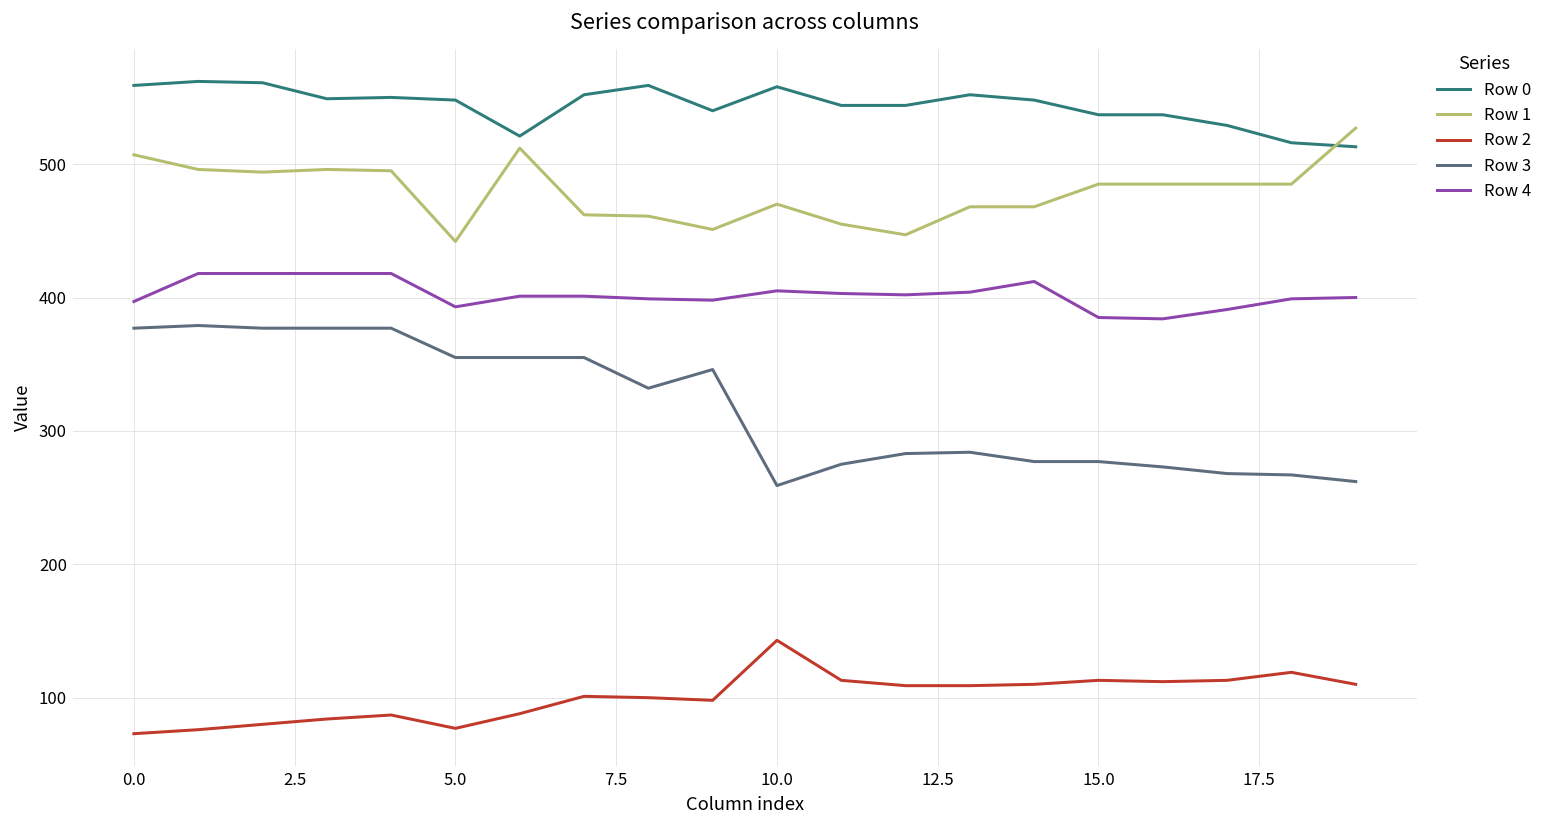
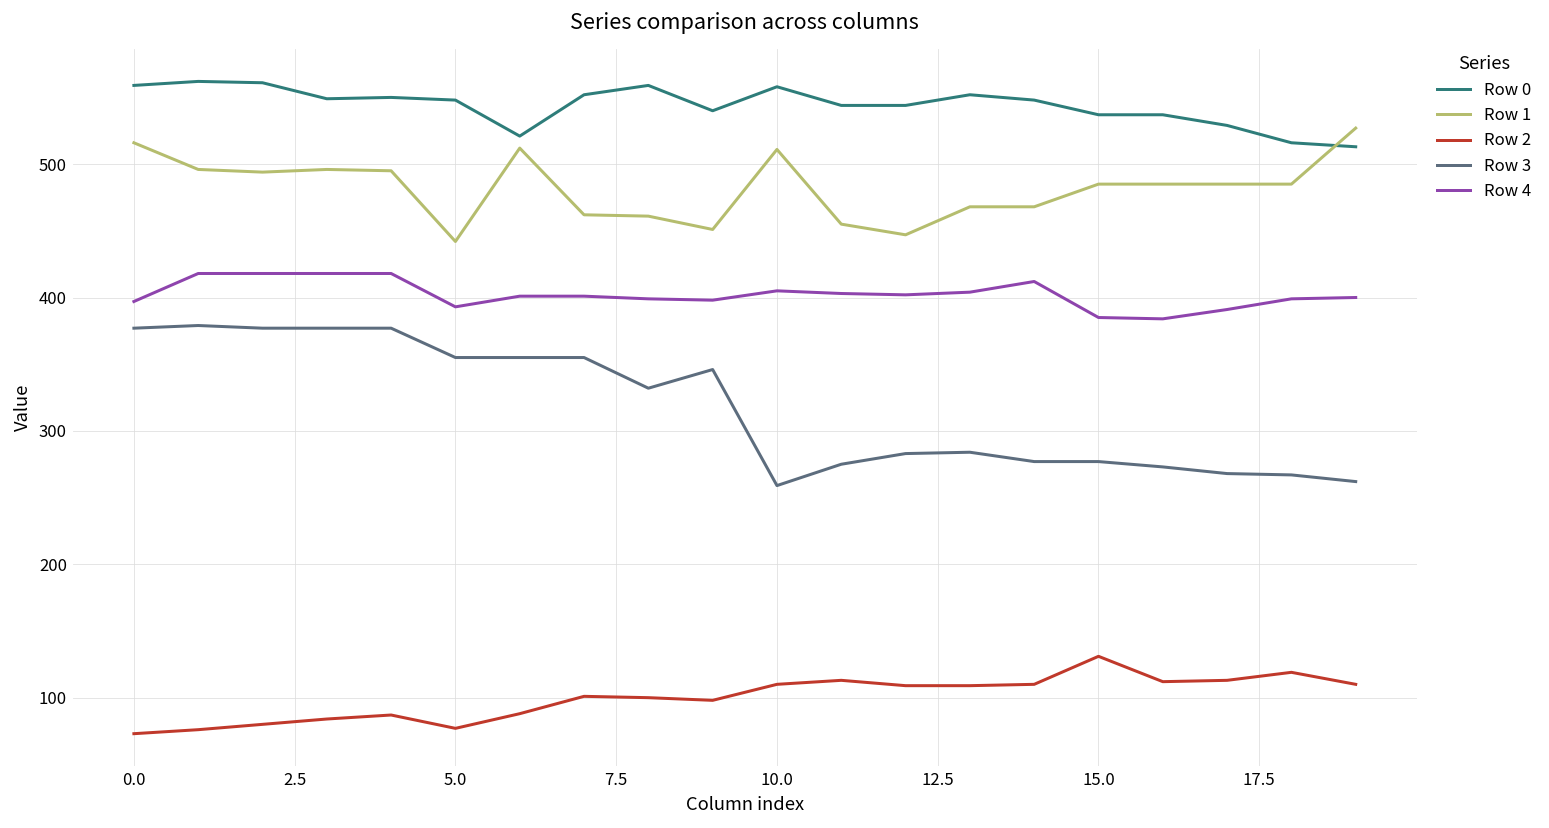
  {
    "Row 1": {
-     "0.0": 507,
+     "0.0": 516,
      "5.0": 442,
-     "10.0": 470,
+     "10.0": 511,
      "15.0": 485
    },
    "Row 2": {
      "0.0": 73,
      "5.0": 77,
-     "10.0": 143,
-     "15.0": 113
+     "10.0": 110,
+     "15.0": 131
    },
    "Row 4": {
      "0.0": 397,
      "5.0": 393,
      "10.0": 405,
      "15.0": 385
    }
  }
